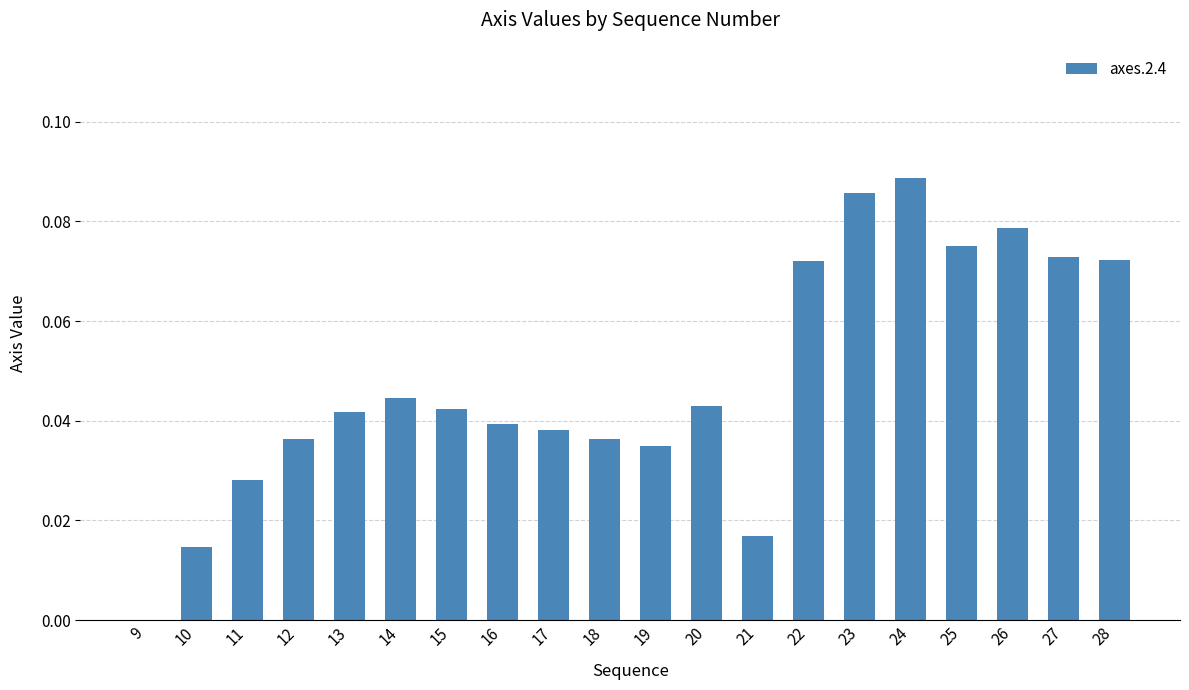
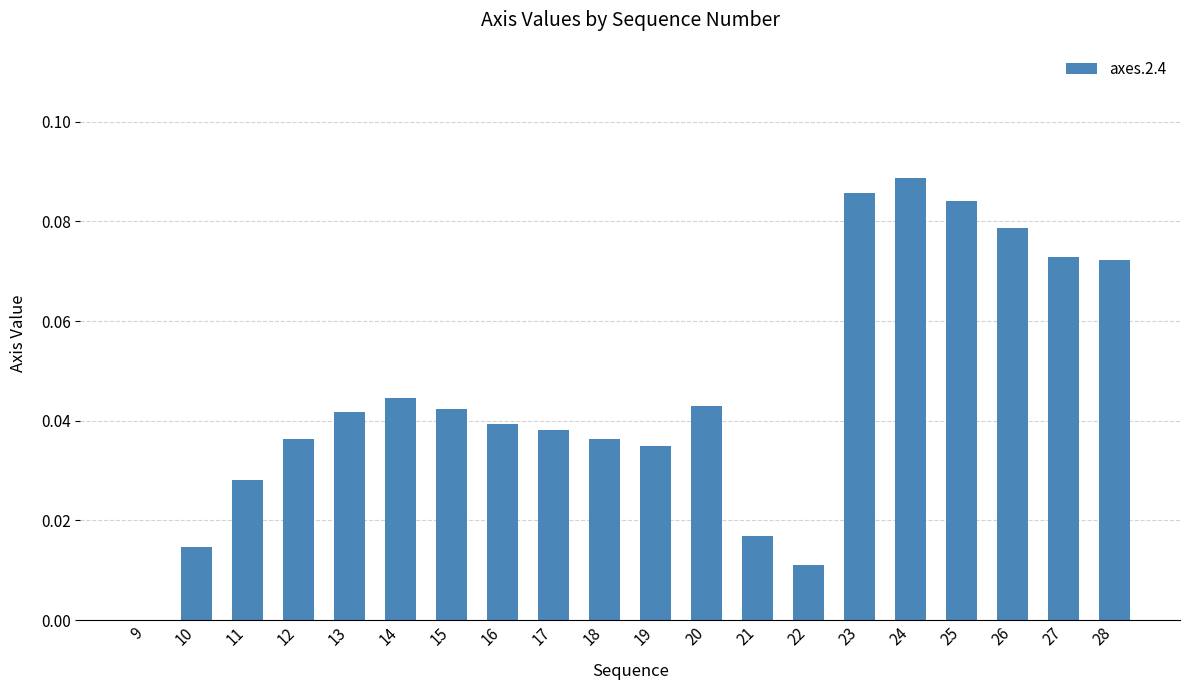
  {
    "9": 0.000,
    "10": 0.015,
    "11": 0.028,
    "12": 0.036,
    "13": 0.042,
    "14": 0.045,
    "15": 0.042,
    "16": 0.039,
    "17": 0.038,
    "18": 0.036,
    "19": 0.035,
    "20": 0.043,
    "21": 0.017,
-   "22": 0.072,
+   "22": 0.011,
    "23": 0.086,
    "24": 0.089,
-   "25": 0.075,
+   "25": 0.084,
    "26": 0.079,
    "27": 0.073,
    "28": 0.072
  }
